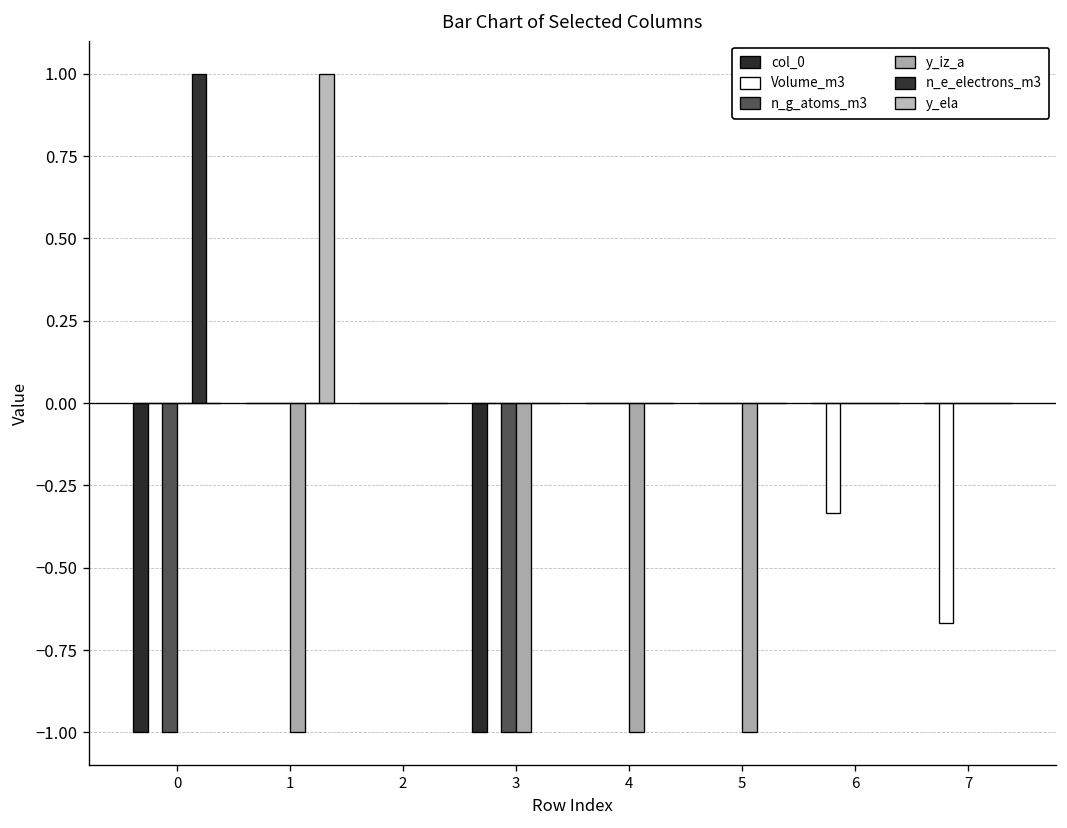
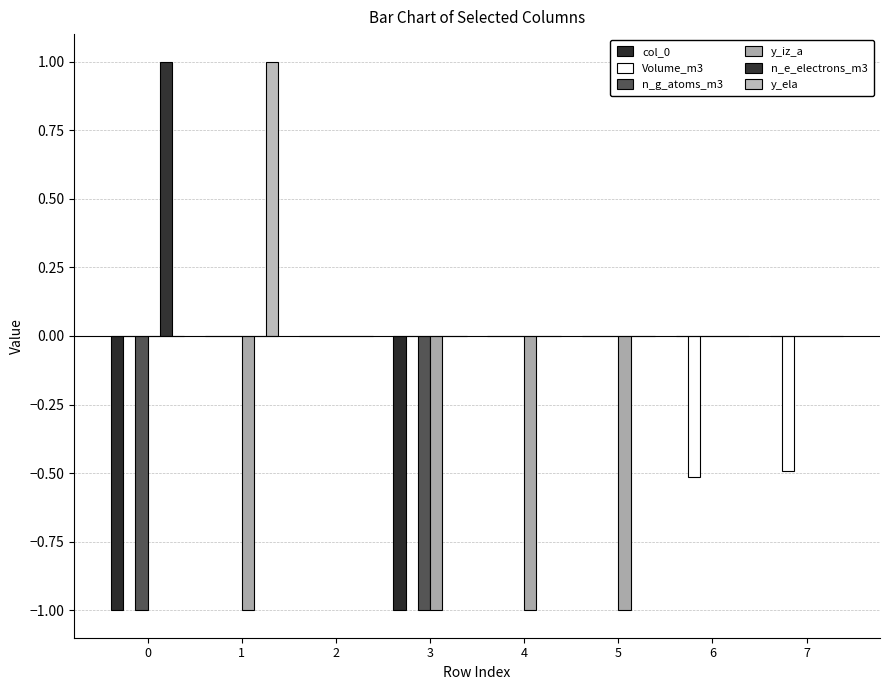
  {
    "Volume_m3": {
      "0": 0.00,
      "1": 0.00,
      "2": 0.00,
      "3": 0.00,
      "4": 0.00,
      "5": 0.00,
-     "6": -0.33,
-     "7": -0.67
+     "6": -0.51,
+     "7": -0.49
    }
  }
